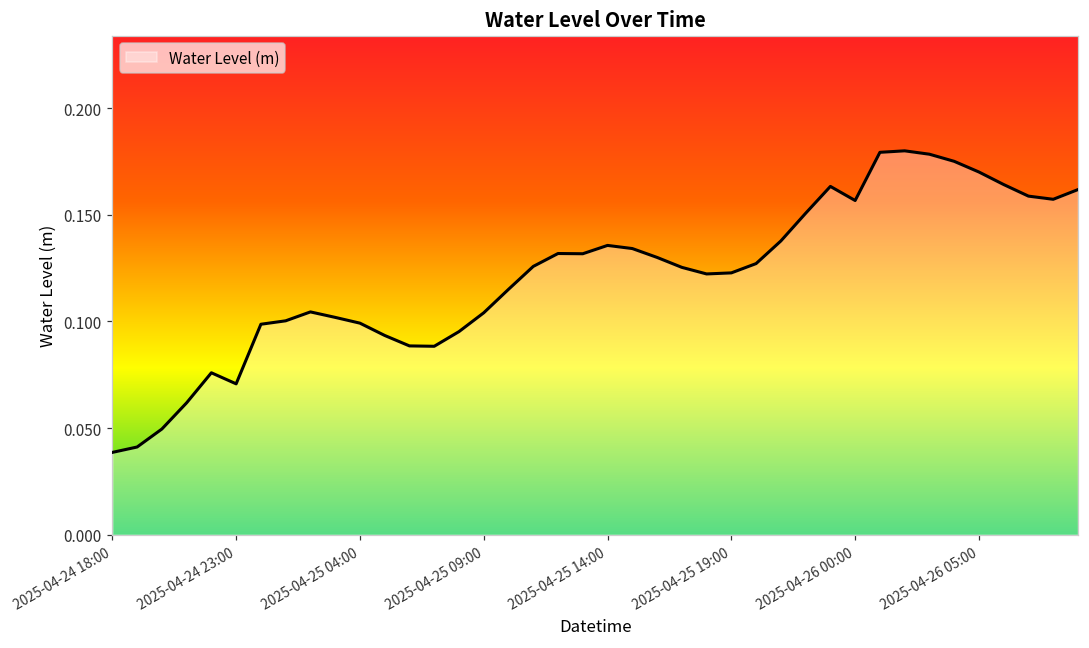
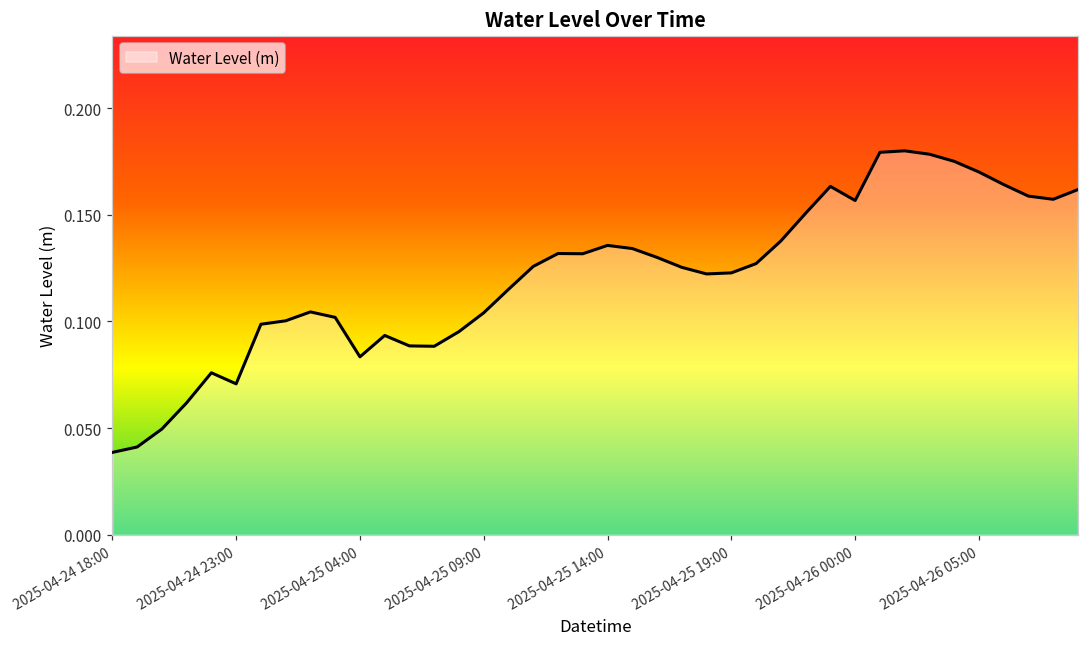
  {
    "2025-04-24 18:00": 0.039,
    "2025-04-24 23:00": 0.071,
-   "2025-04-25 04:00": 0.099,
+   "2025-04-25 04:00": 0.083,
    "2025-04-25 09:00": 0.104,
    "2025-04-25 14:00": 0.136,
    "2025-04-25 19:00": 0.123,
    "2025-04-26 00:00": 0.157,
    "2025-04-26 05:00": 0.170
  }
